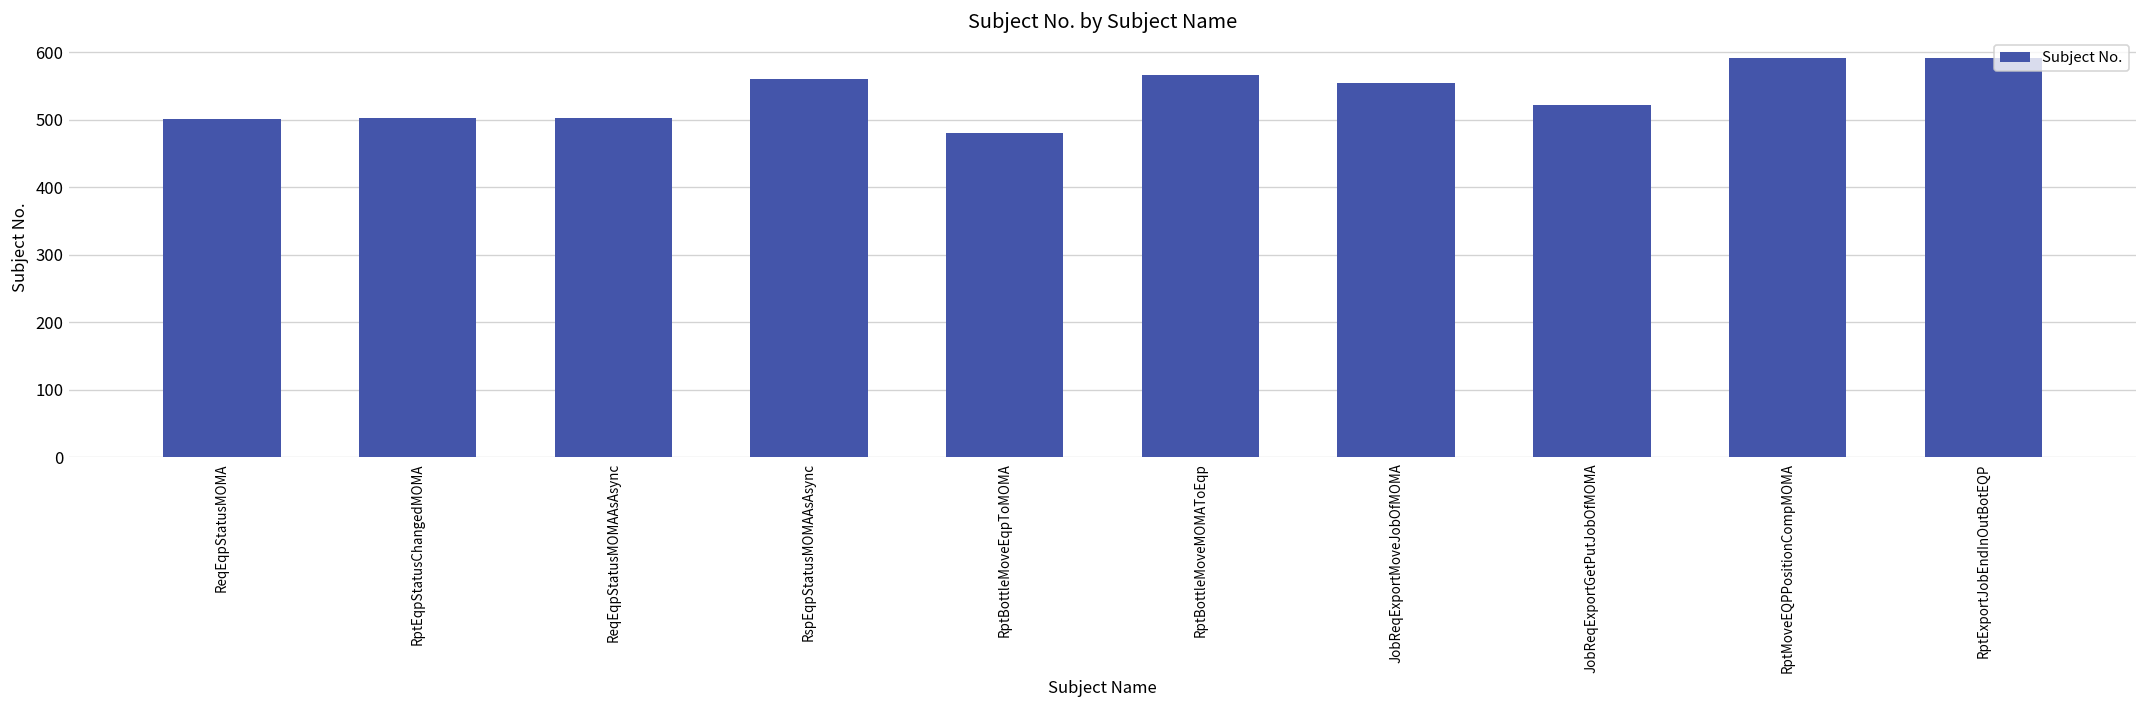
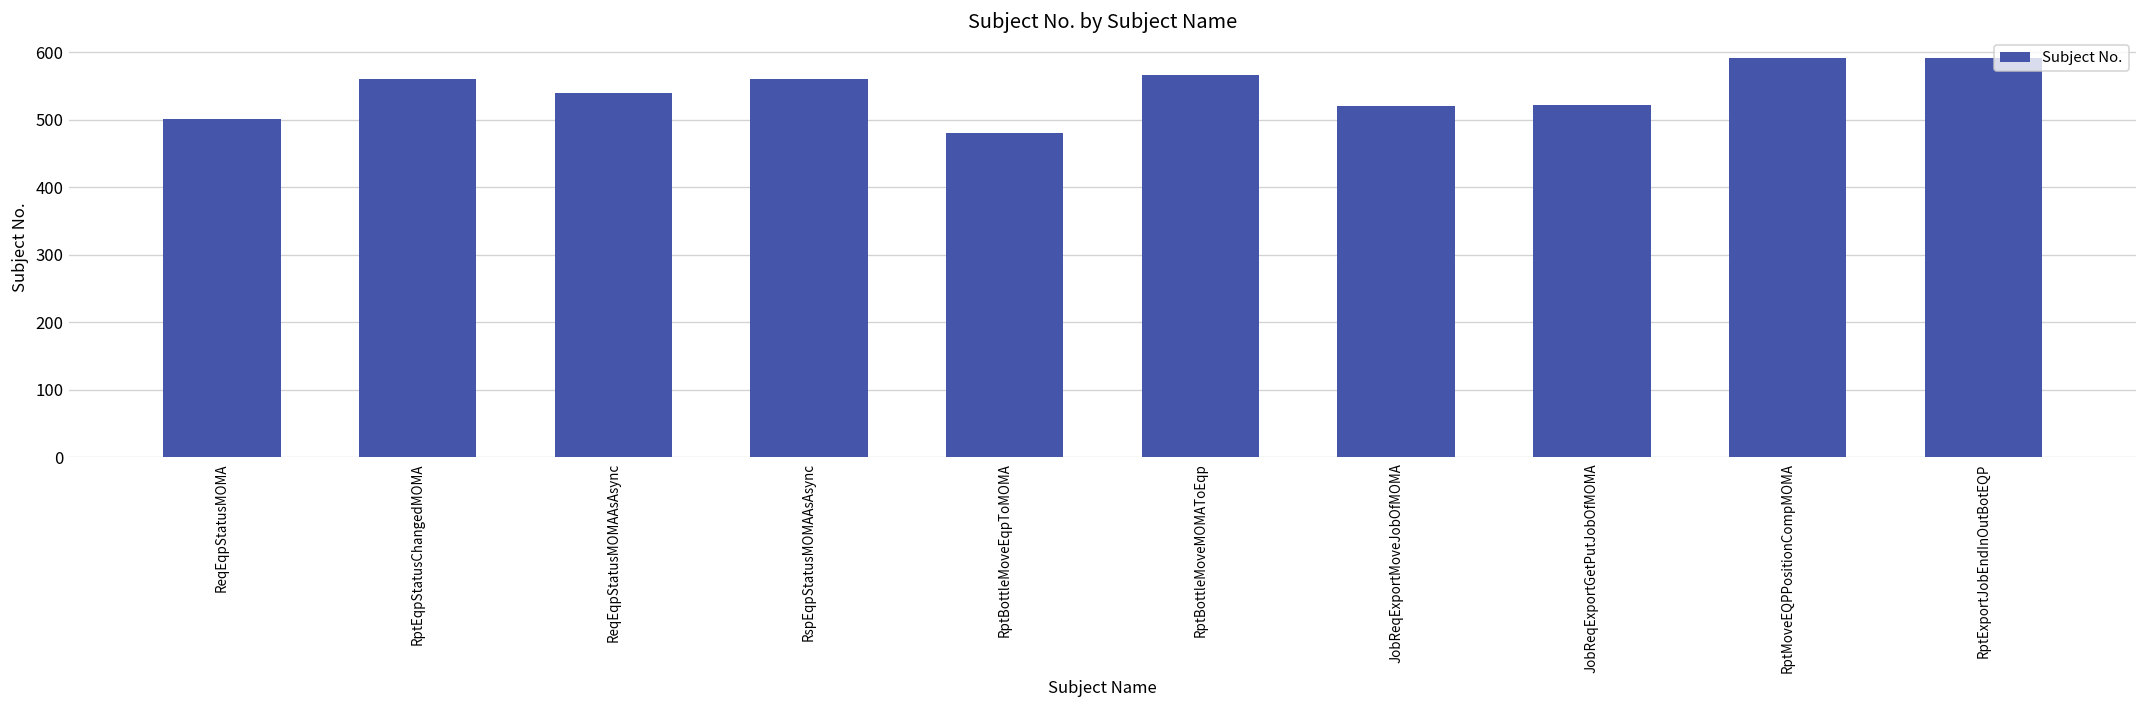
  {
    "ReqEqpStatusMOMA": 500,
-   "RptEqpStatusChangedMOMA": 500,
-   "ReqEqpStatusMOMAAsAsync": 500,
+   "RptEqpStatusChangedMOMA": 560,
+   "ReqEqpStatusMOMAAsAsync": 540,
    "RspEqpStatusMOMAAsAsync": 560,
    "RptBottleMoveEqpToMOMA": 480,
    "RptBottleMoveMOMAToEqp": 570,
-   "JobReqExportMoveJobOfMOMA": 560,
+   "JobReqExportMoveJobOfMOMA": 520,
    "JobReqExportGetPutJobOfMOMA": 520,
    "RptMoveEQPPositionCompMOMA": 590,
    "RptExportJobEndInOutBotEQP": 590
  }
